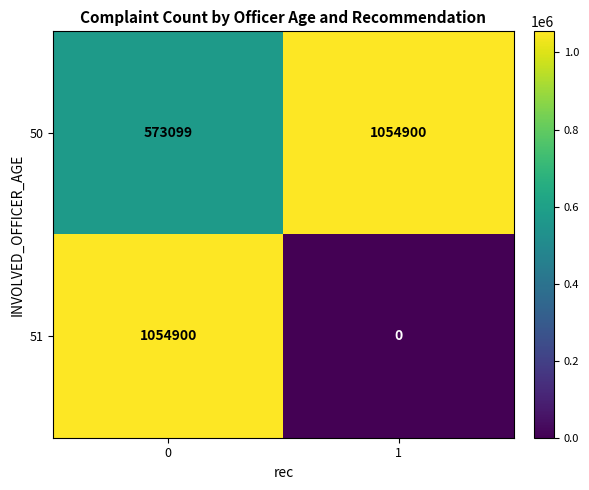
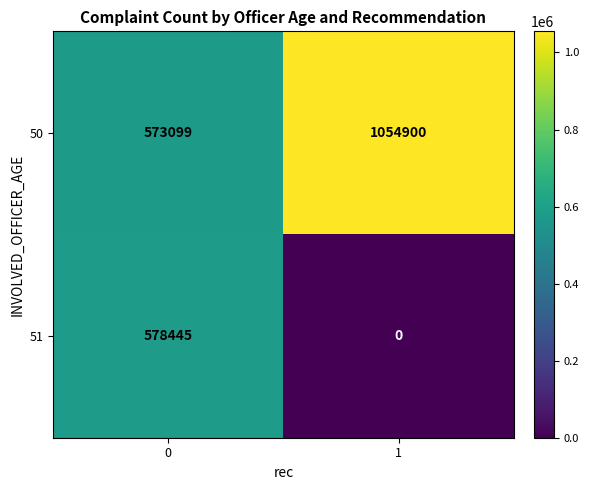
  {
    "50": {
      "0": 573099,
      "1": 1054900
    },
    "51": {
-     "0": 1054900,
+     "0": 578445,
      "1": 0
    }
  }
